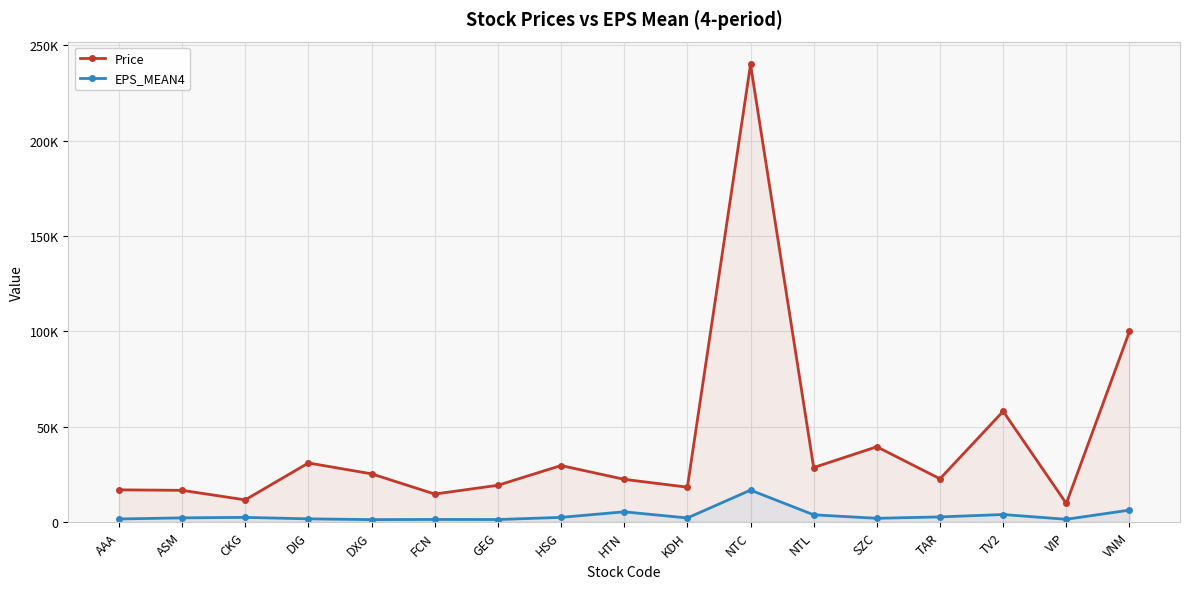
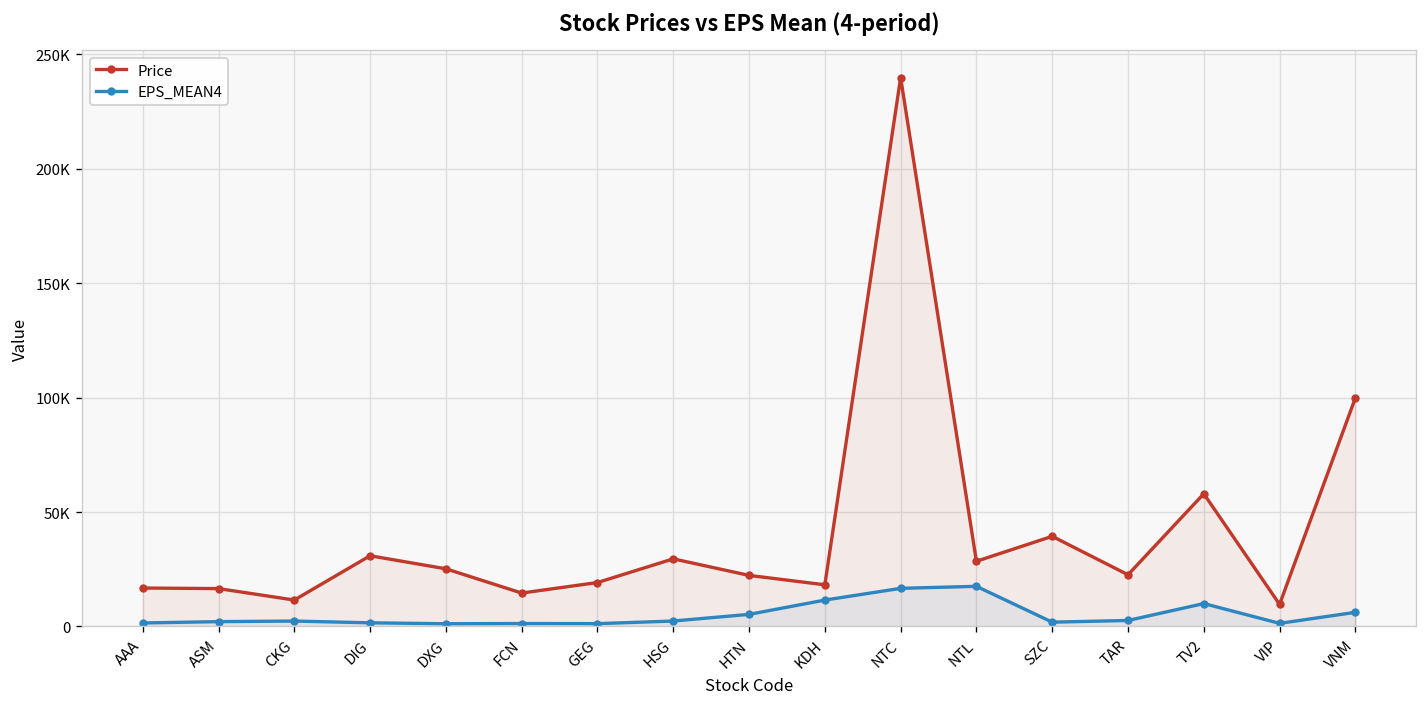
  {
    "Price": {
      "AAA": 17000,
      "ASM": 17000,
      "CKG": 12000,
      "DIG": 31000,
      "DXG": 25000,
      "FCN": 15000,
      "GEG": 19000,
      "HSG": 30000,
      "HTN": 22000,
      "KDH": 18000,
      "NTC": 240000,
      "NTL": 29000,
      "SZC": 39000,
      "TAR": 23000,
      "TV2": 58000,
      "VIP": 10000,
      "VNM": 100000
    },
    "EPS_MEAN4": {
      "AAA": 2000,
      "ASM": 2000,
      "CKG": 2000,
      "DIG": 2000,
      "DXG": 1000,
      "FCN": 1000,
      "GEG": 1000,
      "HSG": 2000,
      "HTN": 5000,
-     "KDH": 2000,
+     "KDH": 12000,
      "NTC": 17000,
-     "NTL": 4000,
+     "NTL": 18000,
      "SZC": 2000,
      "TAR": 3000,
-     "TV2": 4000,
+     "TV2": 10000,
      "VIP": 1000,
      "VNM": 6000
    }
  }
